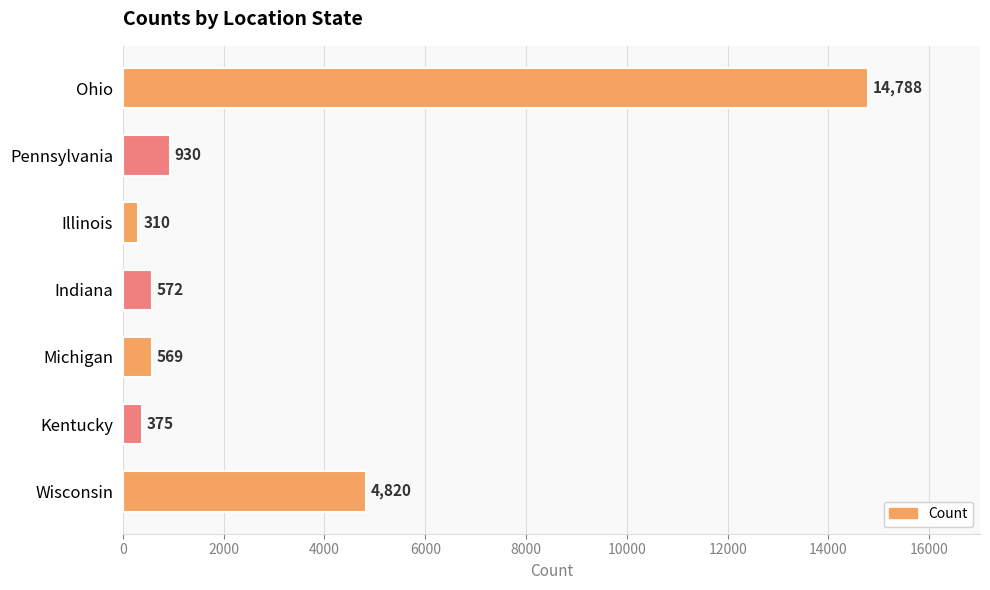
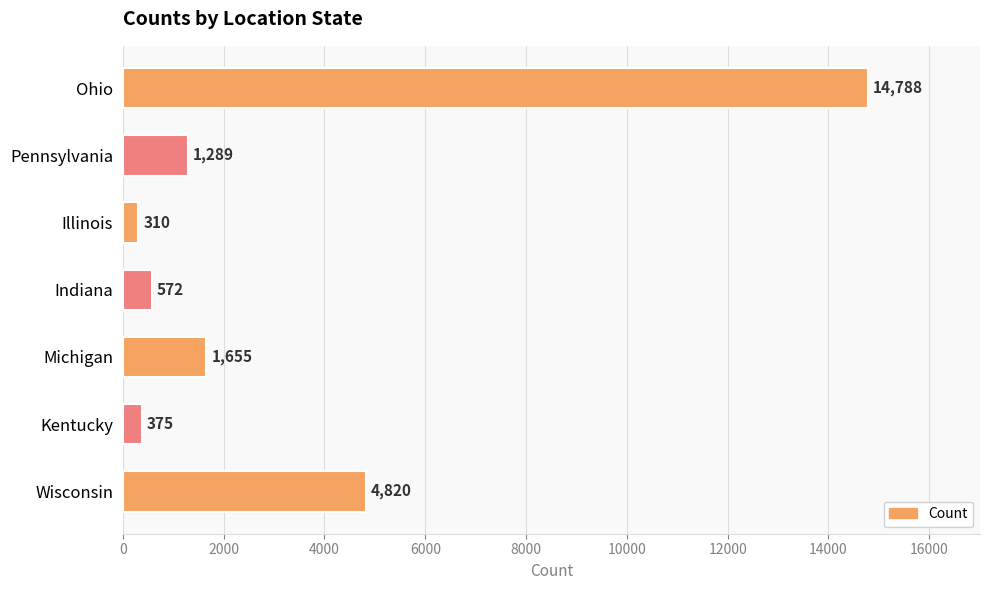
  {
    "Ohio": "14,788",
-   "Pennsylvania": "930",
+   "Pennsylvania": "1,289",
    "Illinois": "310",
    "Indiana": "572",
-   "Michigan": "569",
+   "Michigan": "1,655",
    "Kentucky": "375",
    "Wisconsin": "4,820"
  }
